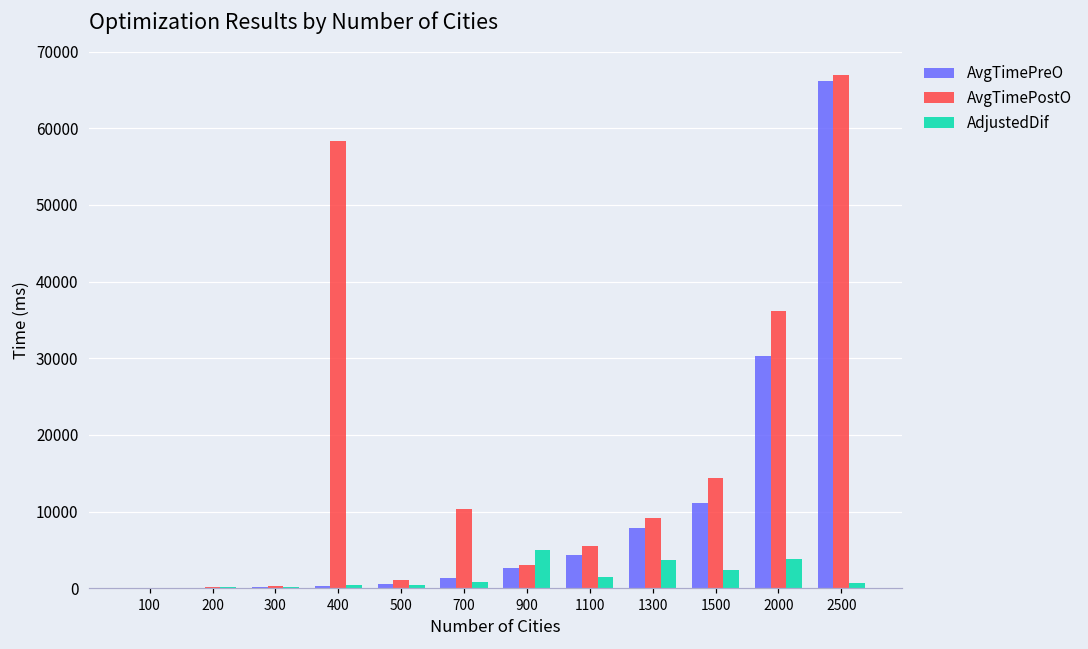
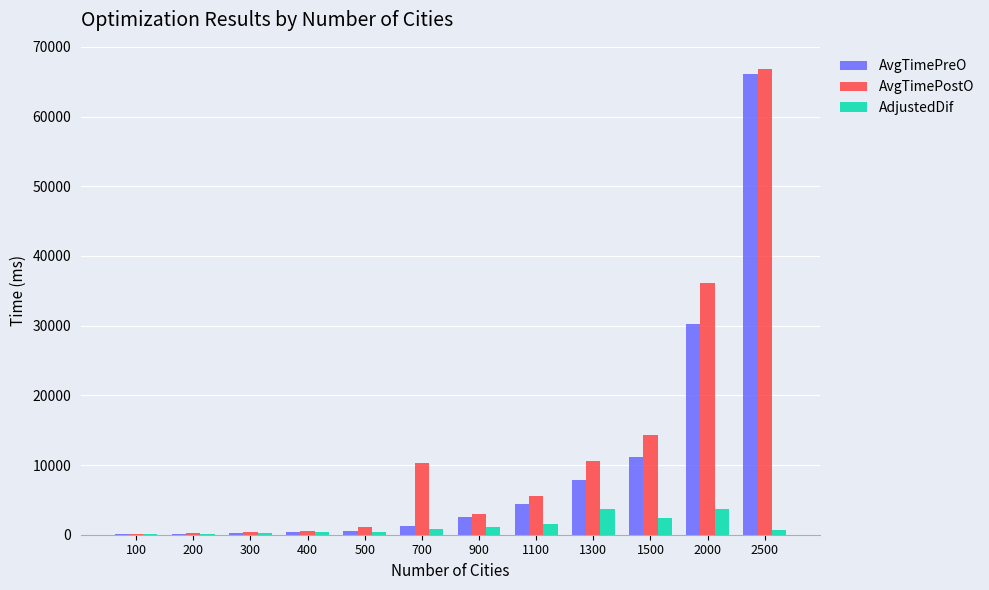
  {
    "AvgTimePreO": {
      "500": 1000,
      "700": 1000,
      "900": 3000,
      "1100": 4000,
      "1300": 8000,
      "1500": 11000,
      "2000": 30000,
      "2500": 66000
    },
    "AvgTimePostO": {
-     "400": 58000,
+     "400": 1000,
      "500": 1000,
      "700": 10000,
      "900": 3000,
      "1100": 6000,
-     "1300": 9000,
+     "1300": 11000,
      "1500": 14000,
      "2000": 36000,
      "2500": 67000
    },
    "AdjustedDif": {
      "400": 0,
      "500": 0,
      "700": 1000,
-     "900": 5000,
+     "900": 1000,
      "1100": 1000,
      "1300": 4000,
      "1500": 2000,
      "2000": 4000,
      "2500": 1000
    }
  }
